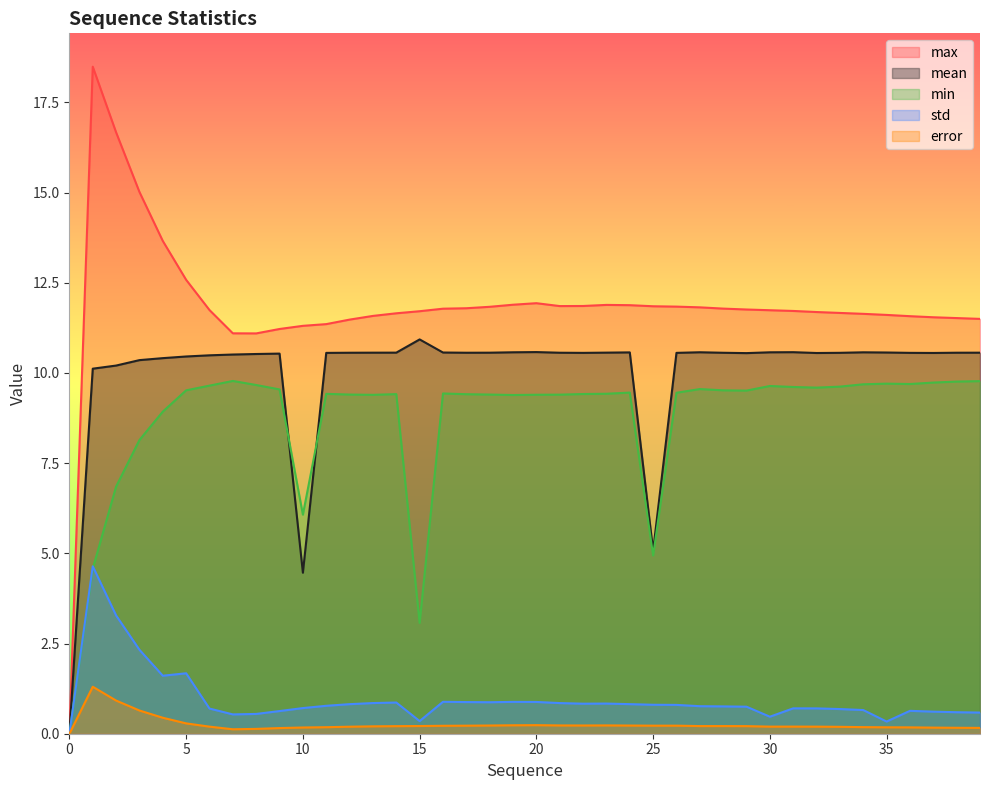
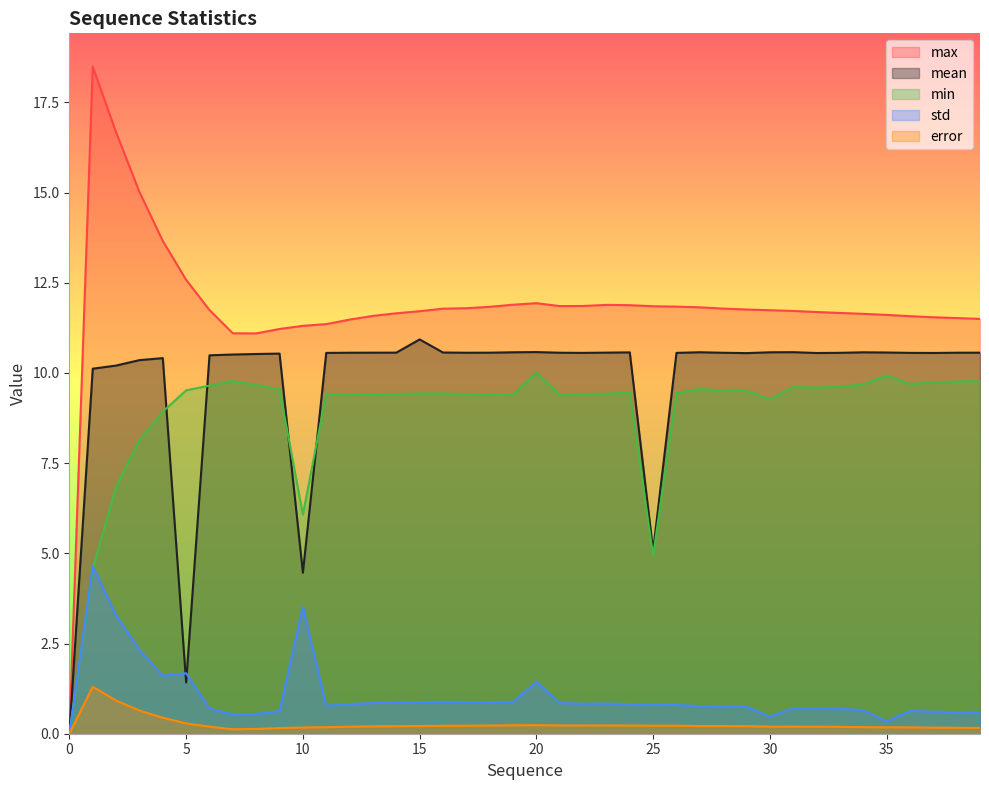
  {
    "mean": {
-     "5": 10.5,
+     "5": 1.4,
      "10": 4.5,
      "15": 10.9,
      "20": 10.6,
      "25": 5.1,
      "30": 10.6,
      "35": 10.6
    },
    "min": {
      "5": 9.5,
      "10": 6.1,
-     "15": 3.1,
-     "20": 9.4,
+     "15": 9.4,
+     "20": 10.0,
      "25": 4.9,
-     "30": 9.6,
-     "35": 9.7
+     "30": 9.3,
+     "35": 9.9
    },
    "std": {
      "5": 1.7,
-     "10": 0.7,
-     "15": 0.4,
-     "20": 0.9,
+     "10": 3.5,
+     "15": 0.9,
+     "20": 1.4,
      "25": 0.8,
      "30": 0.5,
      "35": 0.3
    }
  }
